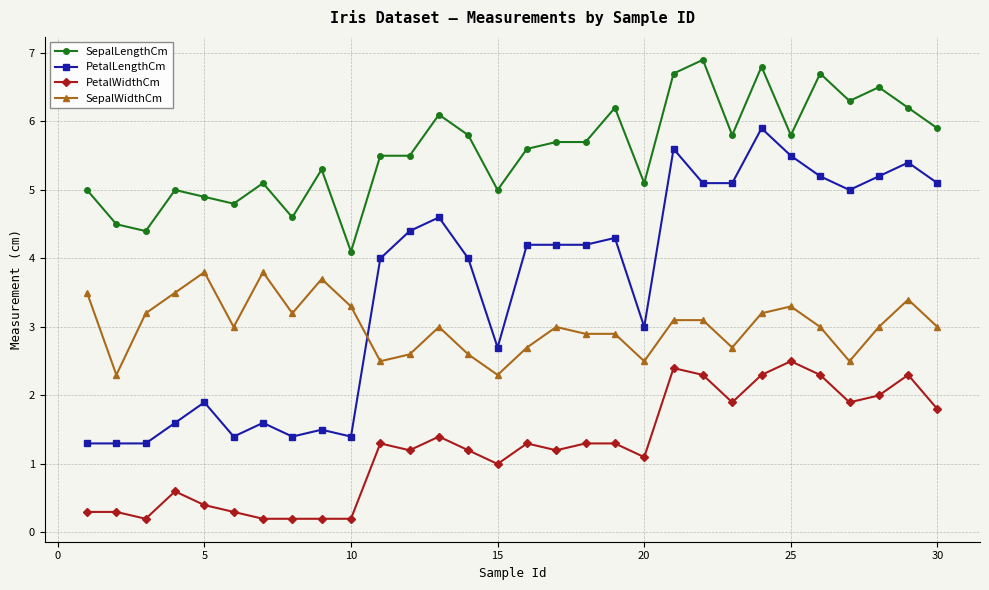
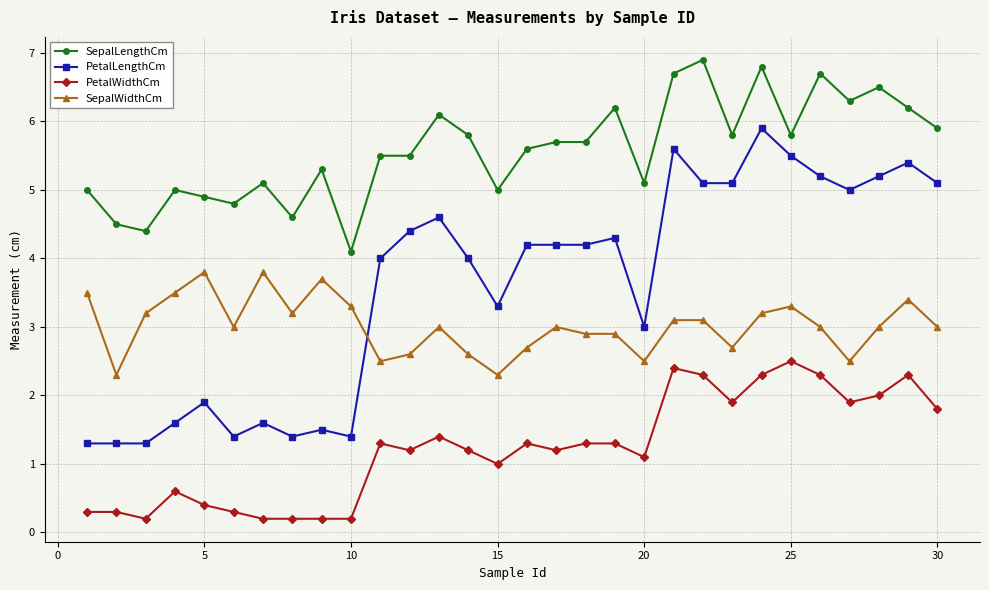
  {
    "SepalLengthCm": {
      "5": 4.9,
      "10": 4.1,
      "15": 5.0,
      "20": 5.1,
      "25": 5.8,
      "30": 5.9
    },
    "PetalLengthCm": {
      "5": 1.9,
      "10": 1.4,
-     "15": 2.7,
+     "15": 3.3,
      "20": 3.0,
      "25": 5.5,
      "30": 5.1
    },
    "PetalWidthCm": {
      "5": 0.4,
      "10": 0.2,
      "15": 1.0,
      "20": 1.1,
      "25": 2.5,
      "30": 1.8
    },
    "SepalWidthCm": {
      "5": 3.8,
      "10": 3.3,
      "15": 2.3,
      "20": 2.5,
      "25": 3.3,
      "30": 3.0
    }
  }
